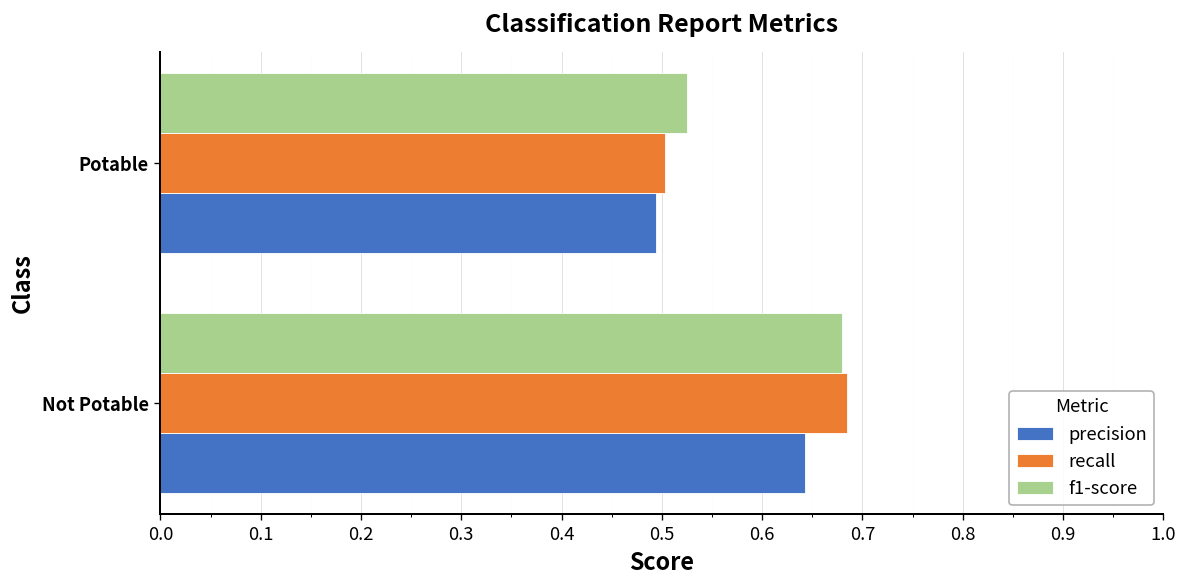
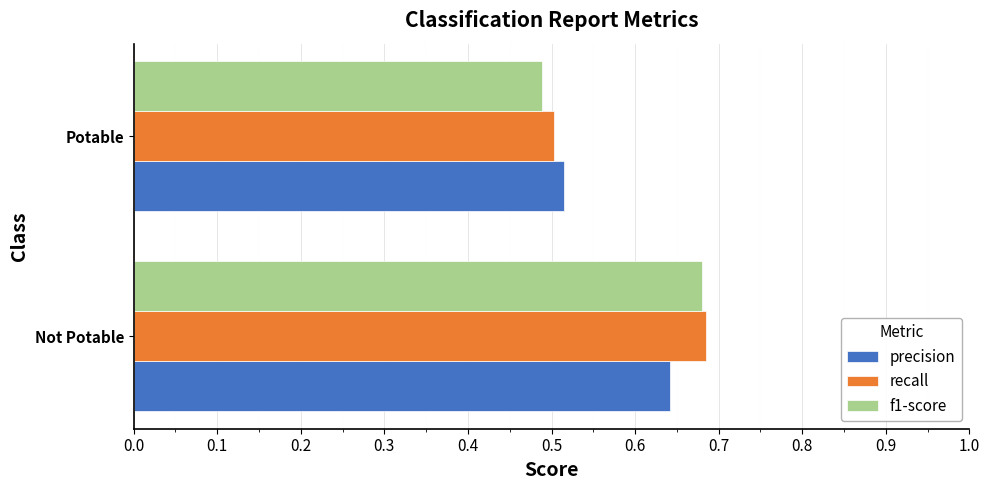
  {
    "precision": {
-     "Potable": 0.49,
+     "Potable": 0.51,
      "Not Potable": 0.64
    },
    "recall": {
      "Potable": 0.50,
      "Not Potable": 0.69
    },
    "f1-score": {
-     "Potable": 0.53,
+     "Potable": 0.49,
      "Not Potable": 0.68
    }
  }
